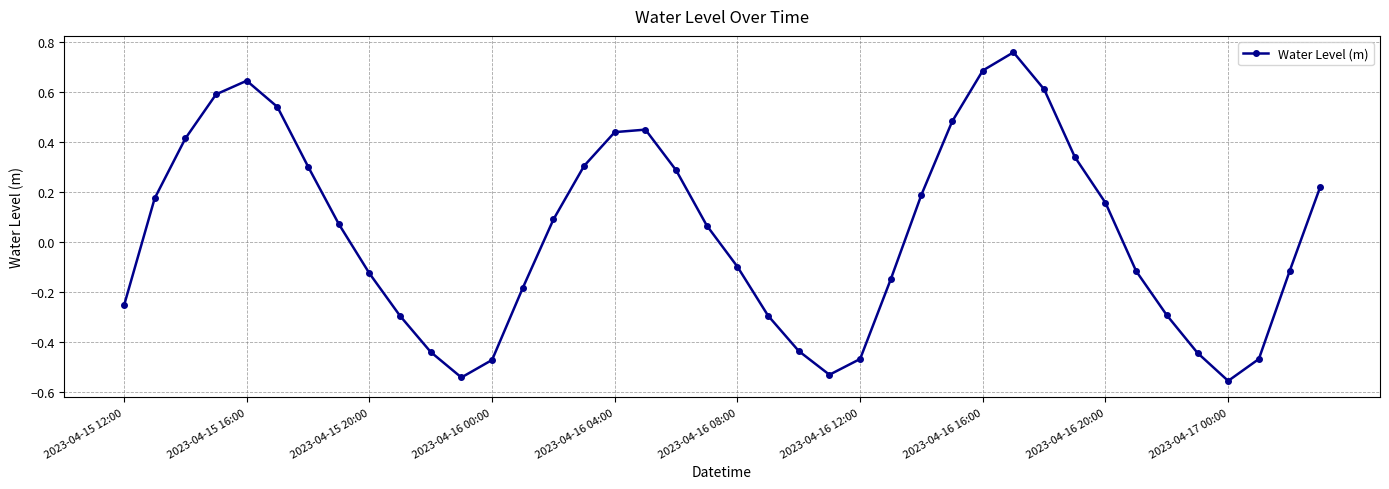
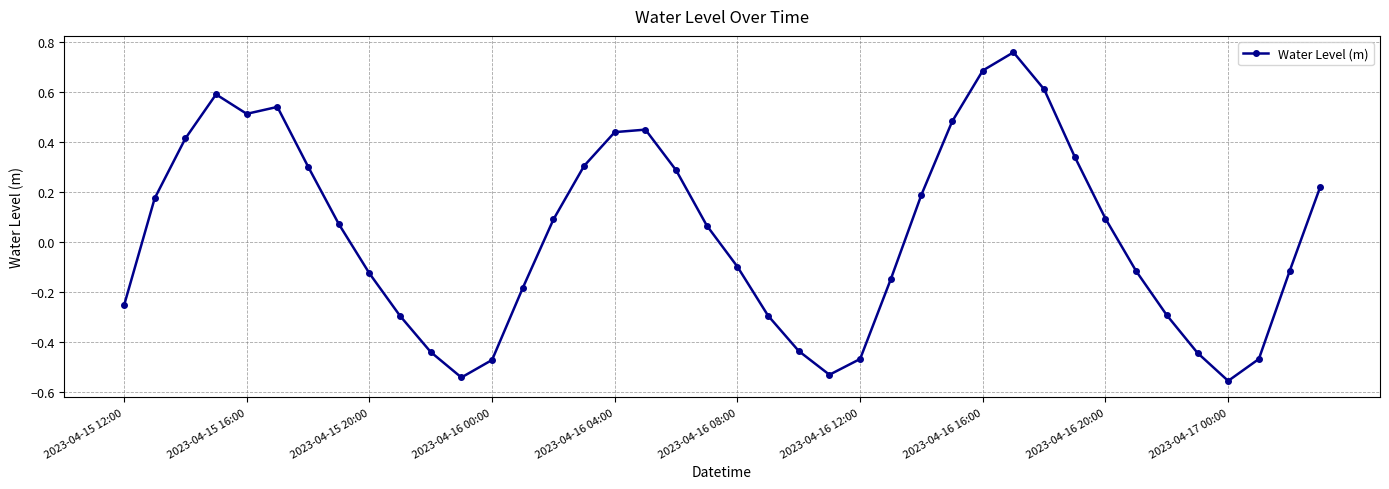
  {
    "2023-04-15 12:00": -0.25,
-   "2023-04-15 16:00": 0.64,
+   "2023-04-15 16:00": 0.51,
    "2023-04-15 20:00": -0.12,
    "2023-04-16 00:00": -0.47,
    "2023-04-16 04:00": 0.44,
    "2023-04-16 08:00": -0.10,
    "2023-04-16 12:00": -0.47,
    "2023-04-16 16:00": 0.69,
-   "2023-04-16 20:00": 0.16,
+   "2023-04-16 20:00": 0.09,
    "2023-04-17 00:00": -0.55
  }
